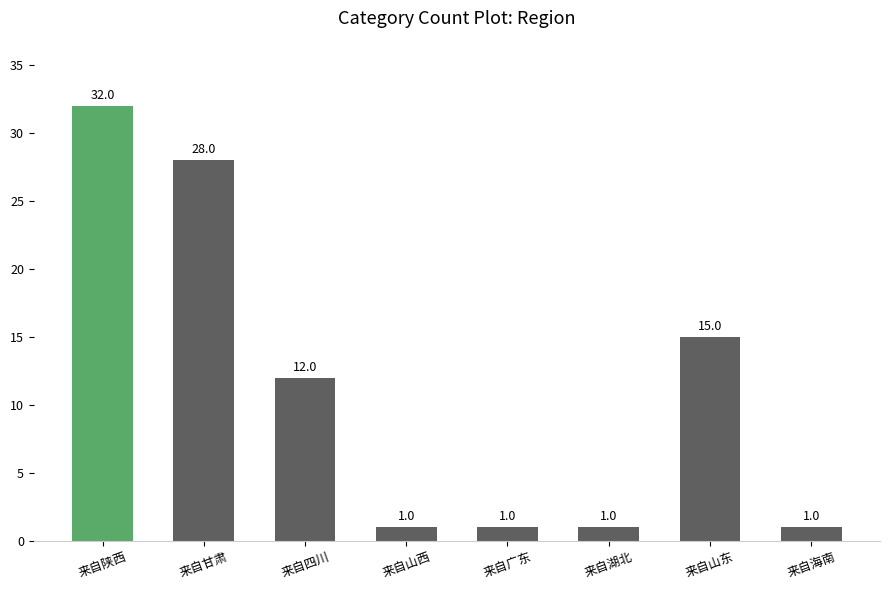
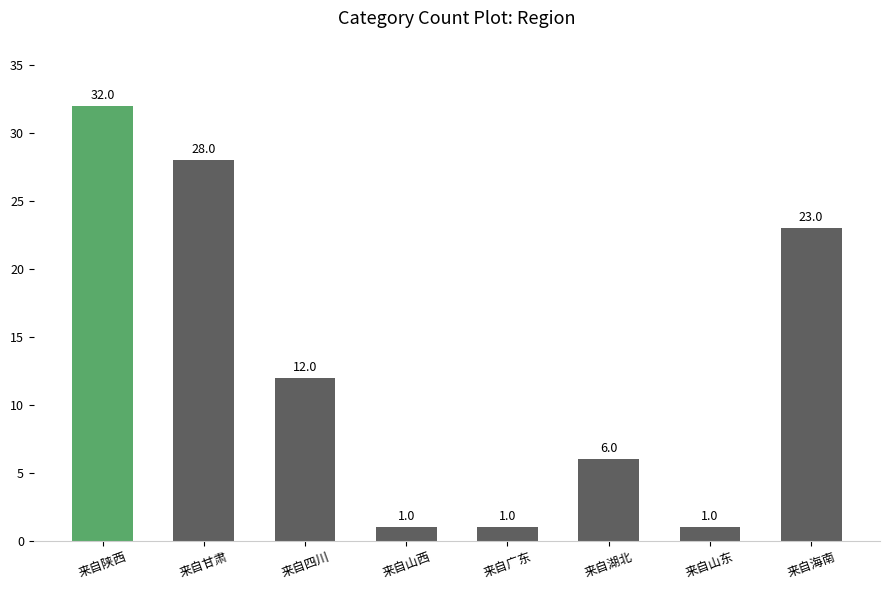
  {
    "来自陕西": 32.0,
    "来自甘肃": 28.0,
    "来自四川": 12.0,
    "来自山西": 1.0,
    "来自广东": 1.0,
-   "来自湖北": 1.0,
-   "来自山东": 15.0,
-   "来自海南": 1.0
+   "来自湖北": 6.0,
+   "来自山东": 1.0,
+   "来自海南": 23.0
  }
